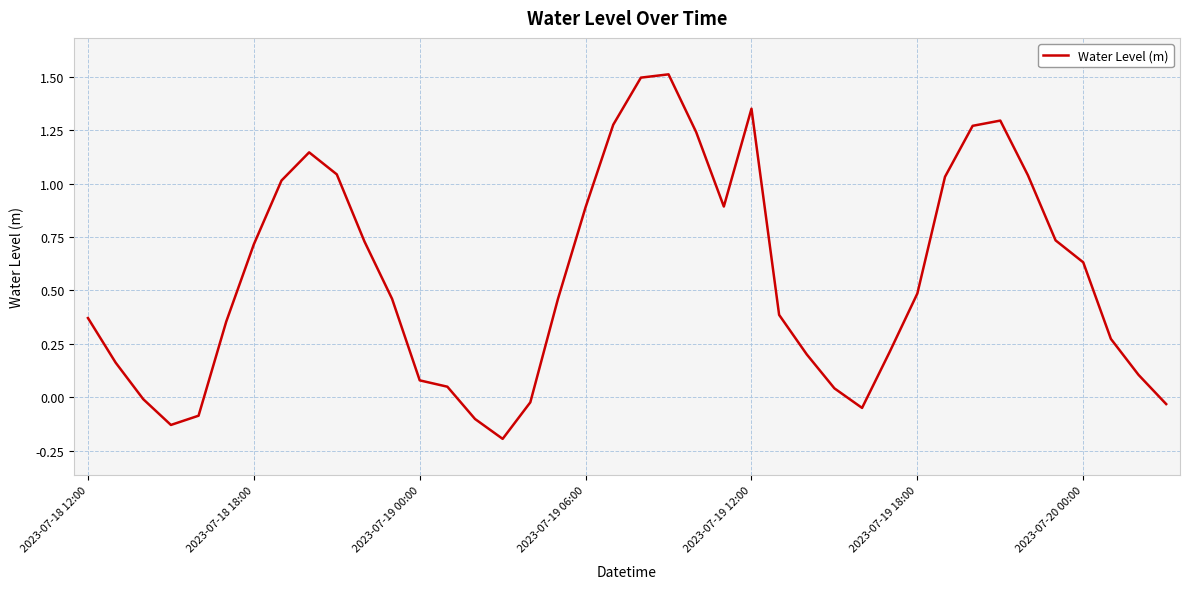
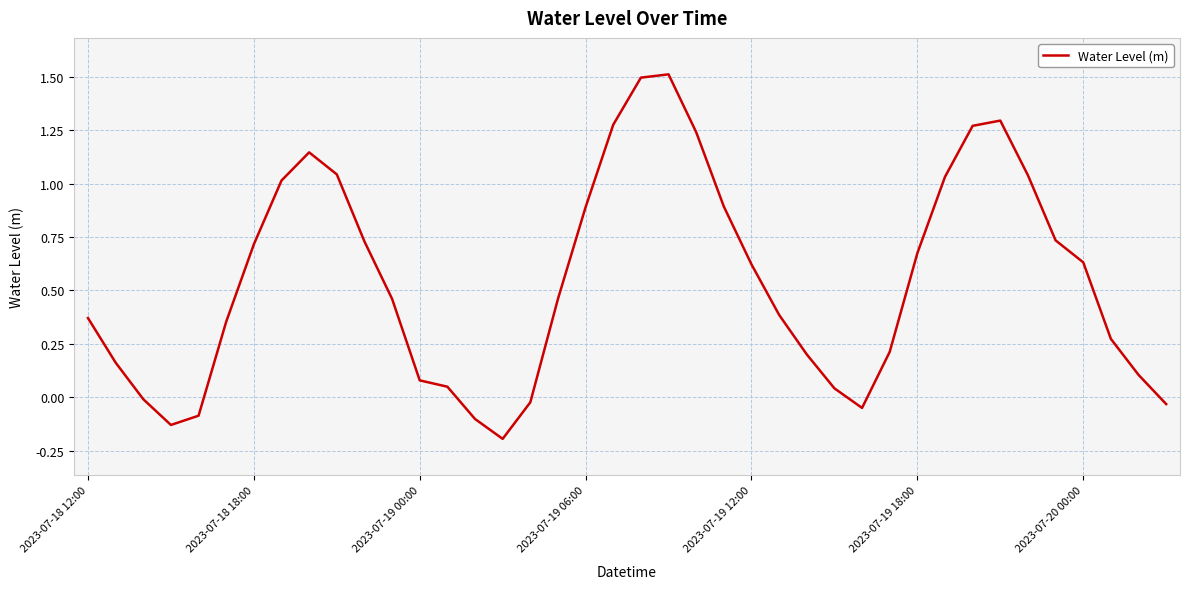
  {
    "2023-07-18 12:00": 0.37,
    "2023-07-18 18:00": 0.72,
    "2023-07-19 00:00": 0.08,
    "2023-07-19 06:00": 0.89,
-   "2023-07-19 12:00": 1.35,
-   "2023-07-19 18:00": 0.49,
+   "2023-07-19 12:00": 0.62,
+   "2023-07-19 18:00": 0.67,
    "2023-07-20 00:00": 0.63
  }
